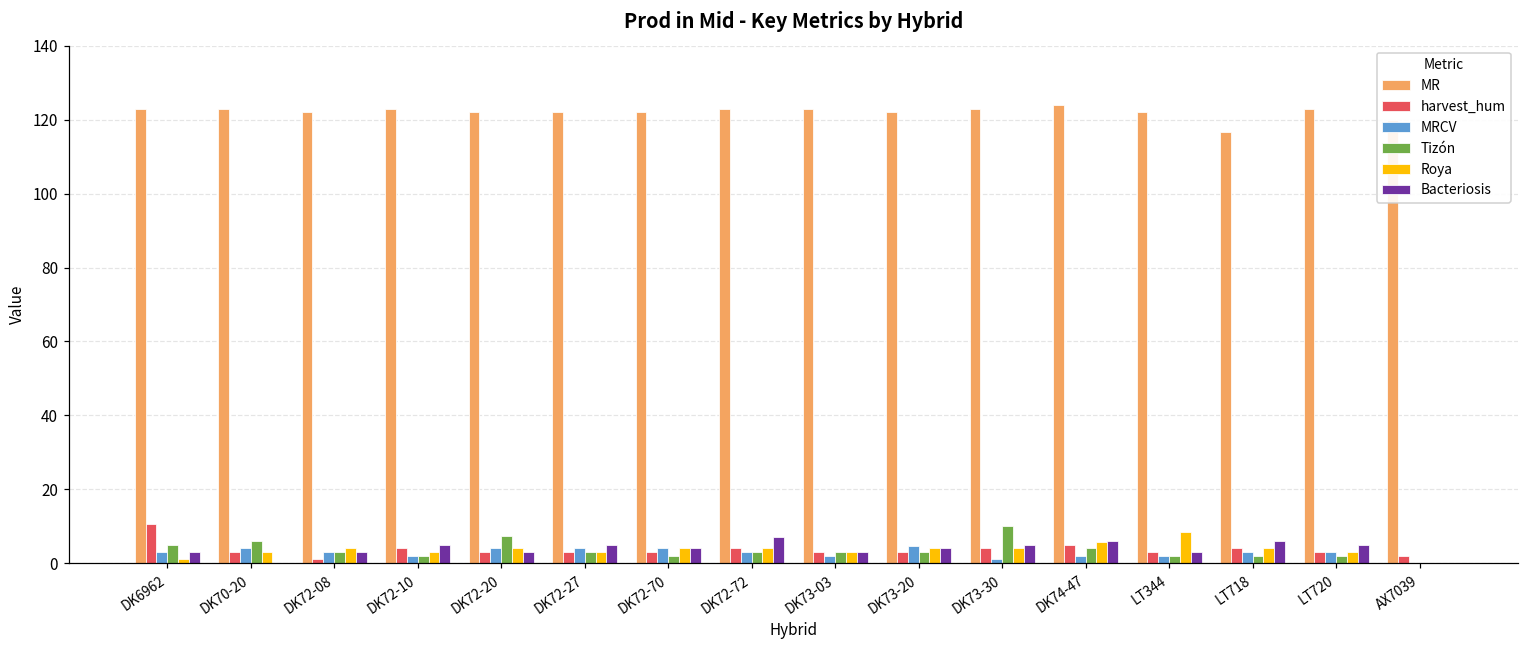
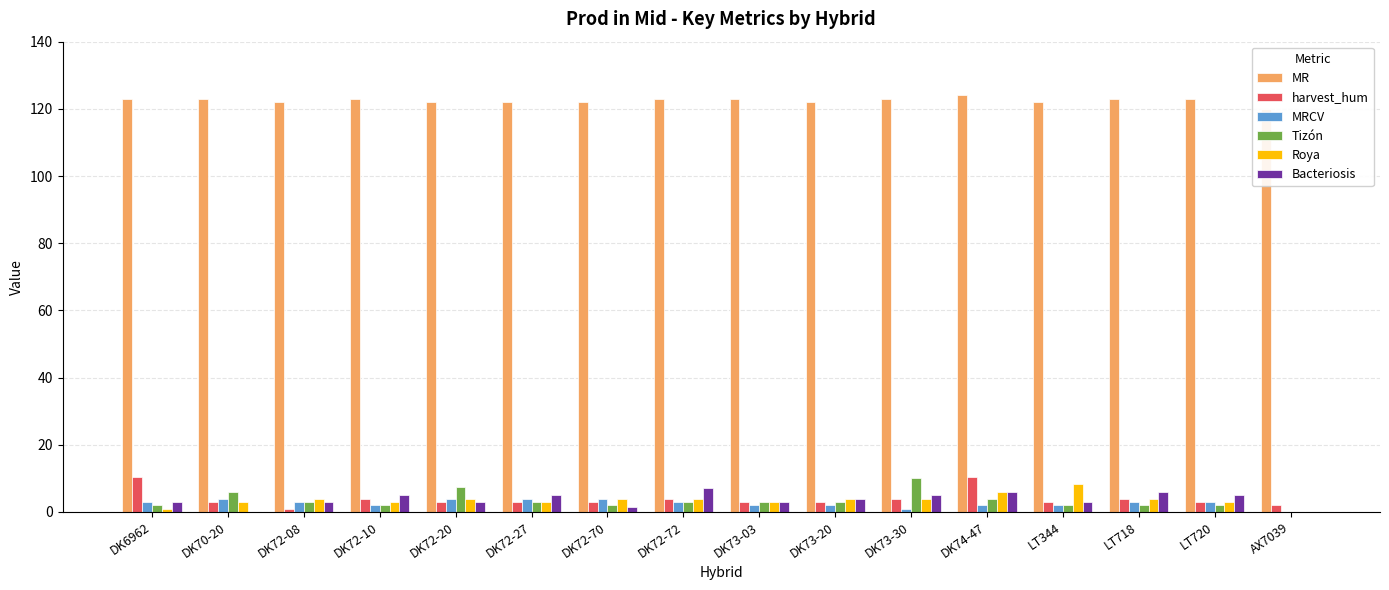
  {
    "MR": {
      "DK6962": 123,
      "DK70-20": 123,
      "DK72-08": 122,
      "DK72-10": 123,
      "DK72-20": 122,
      "DK72-27": 122,
      "DK72-70": 122,
      "DK72-72": 123,
      "DK73-03": 123,
      "DK73-20": 122,
      "DK73-30": 123,
      "DK74-47": 124,
      "LT344": 122,
-     "LT718": 117,
+     "LT718": 123,
      "LT720": 123
    },
    "harvest_hum": {
      "DK6962": 11,
      "DK70-20": 3,
      "DK72-08": 1,
      "DK72-10": 4,
      "DK72-20": 3,
      "DK72-27": 3,
      "DK72-70": 3,
      "DK72-72": 4,
      "DK73-03": 3,
      "DK73-20": 3,
      "DK73-30": 4,
-     "DK74-47": 5,
+     "DK74-47": 10,
      "LT344": 3,
      "LT718": 4,
      "LT720": 3,
      "AX7039": 2
    },
    "MRCV": {
      "DK6962": 3,
      "DK70-20": 4,
      "DK72-08": 3,
      "DK72-10": 2,
      "DK72-20": 4,
      "DK72-27": 4,
      "DK72-70": 4,
      "DK72-72": 3,
      "DK73-03": 2,
-     "DK73-20": 5,
+     "DK73-20": 2,
      "DK73-30": 1,
      "DK74-47": 2,
      "LT344": 2,
      "LT718": 3,
      "LT720": 3,
      "AX7039": 0
    },
    "Tizón": {
-     "DK6962": 5,
+     "DK6962": 2,
      "DK70-20": 6,
      "DK72-08": 3,
      "DK72-10": 2,
      "DK72-20": 7,
      "DK72-27": 3,
      "DK72-70": 2,
      "DK72-72": 3,
      "DK73-03": 3,
      "DK73-20": 3,
      "DK73-30": 10,
      "DK74-47": 4,
      "LT344": 2,
      "LT718": 2,
      "LT720": 2,
      "AX7039": 0
    },
    "Roya": {
      "DK6962": 1,
      "DK70-20": 3,
      "DK72-08": 4,
      "DK72-10": 3,
      "DK72-20": 4,
      "DK72-27": 3,
      "DK72-70": 4,
      "DK72-72": 4,
      "DK73-03": 3,
      "DK73-20": 4,
      "DK73-30": 4,
      "DK74-47": 6,
      "LT344": 8,
      "LT718": 4,
      "LT720": 3,
      "AX7039": 0
    },
    "Bacteriosis": {
      "DK6962": 3,
      "DK70-20": 0,
      "DK72-08": 3,
      "DK72-10": 5,
      "DK72-20": 3,
      "DK72-27": 5,
-     "DK72-70": 4,
+     "DK72-70": 1,
      "DK72-72": 7,
      "DK73-03": 3,
      "DK73-20": 4,
      "DK73-30": 5,
      "DK74-47": 6,
      "LT344": 3,
      "LT718": 6,
      "LT720": 5,
      "AX7039": 0
    }
  }
